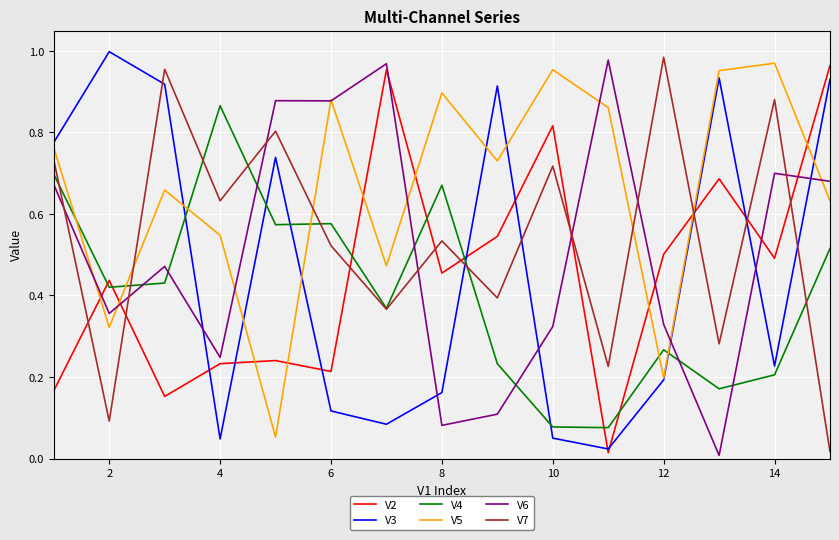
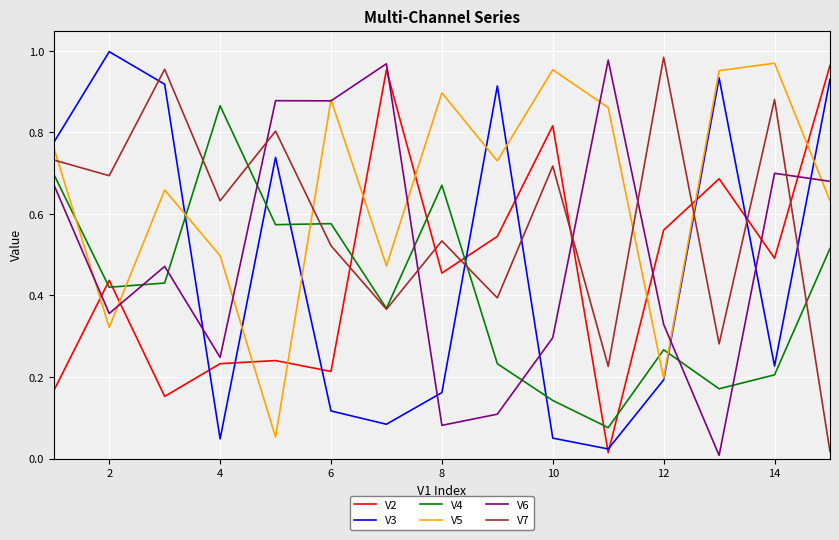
  {
    "V2": {
      "2": 0.44,
      "4": 0.23,
      "6": 0.21,
      "8": 0.45,
      "10": 0.82,
-     "12": 0.50,
+     "12": 0.56,
      "14": 0.49
    },
    "V3": {
      "2": 1.00,
      "4": 0.05,
      "6": 0.12,
      "8": 0.16,
      "10": 0.05,
      "14": 0.23
    },
    "V4": {
      "2": 0.42,
      "4": 0.87,
      "6": 0.58,
      "8": 0.67,
-     "10": 0.08,
+     "10": 0.14,
      "12": 0.27,
      "14": 0.21
    },
    "V5": {
      "2": 0.32,
-     "4": 0.55,
+     "4": 0.50,
      "8": 0.90,
      "10": 0.95,
      "14": 0.97
    },
    "V6": {
      "2": 0.36,
      "4": 0.25,
      "8": 0.08,
-     "10": 0.32,
+     "10": 0.30,
      "12": 0.33,
      "14": 0.70
    },
    "V7": {
-     "2": 0.09,
+     "2": 0.69,
      "4": 0.63,
      "6": 0.52,
      "8": 0.53,
      "10": 0.72,
      "12": 0.98,
      "14": 0.88
    }
  }
